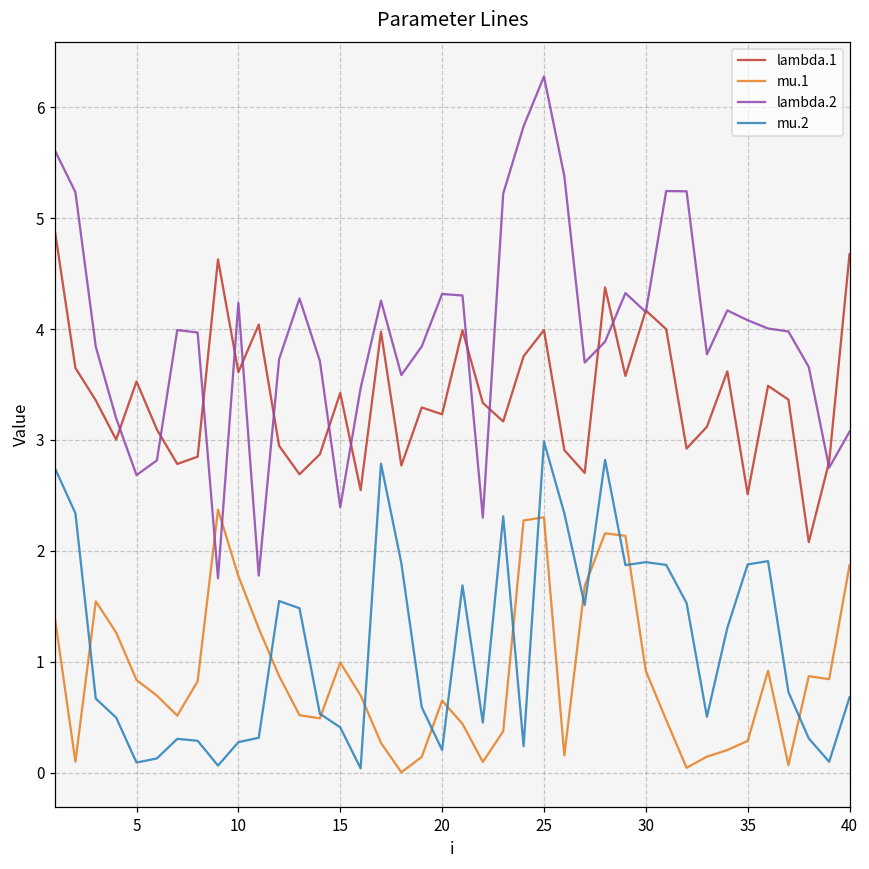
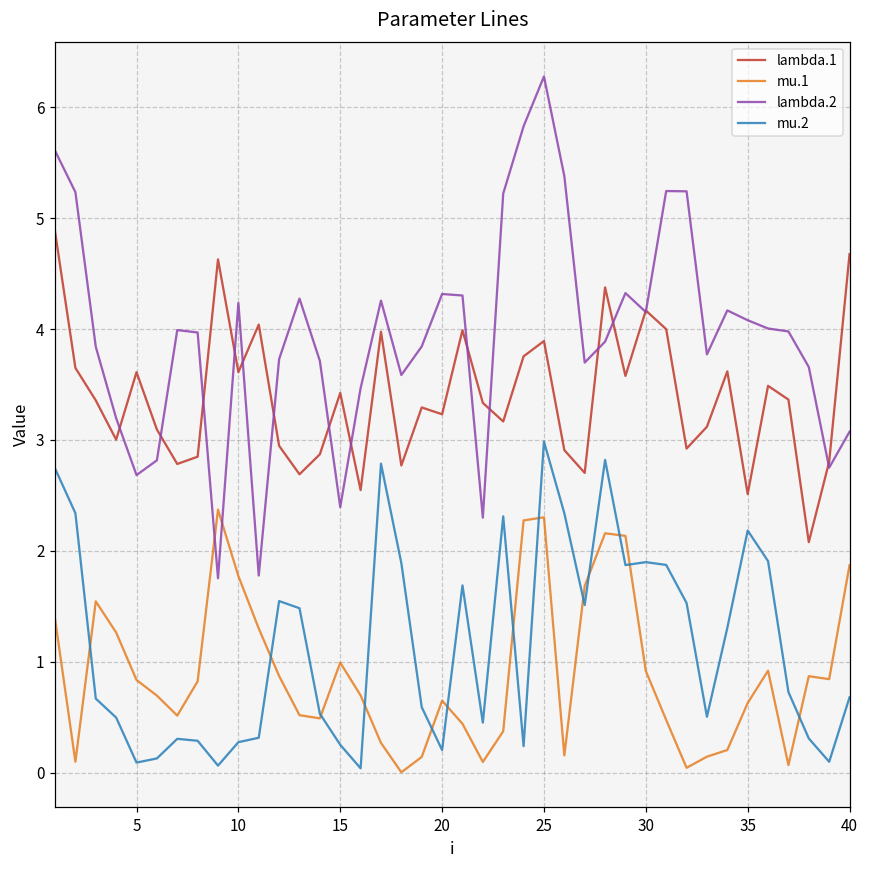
  {
    "lambda.1": {
-     "5": 3.53,
+     "5": 3.61,
      "10": 3.61,
      "15": 3.42,
      "20": 3.23,
-     "25": 3.99,
+     "25": 3.89,
      "35": 2.51,
      "40": 4.68
    },
    "mu.1": {
      "5": 0.84,
      "10": 1.77,
      "15": 0.99,
      "20": 0.65,
      "25": 2.30,
      "30": 0.92,
-     "35": 0.29,
+     "35": 0.63,
      "40": 1.87
    },
    "lambda.2": {
      "5": 2.68,
      "10": 4.24,
      "15": 2.39,
      "20": 4.32,
      "25": 6.28,
      "35": 4.08,
      "40": 3.07
    },
    "mu.2": {
      "5": 0.09,
      "10": 0.27,
-     "15": 0.41,
+     "15": 0.25,
      "20": 0.20,
      "25": 2.98,
      "30": 1.90,
-     "35": 1.88,
+     "35": 2.18,
      "40": 0.68
    }
  }
